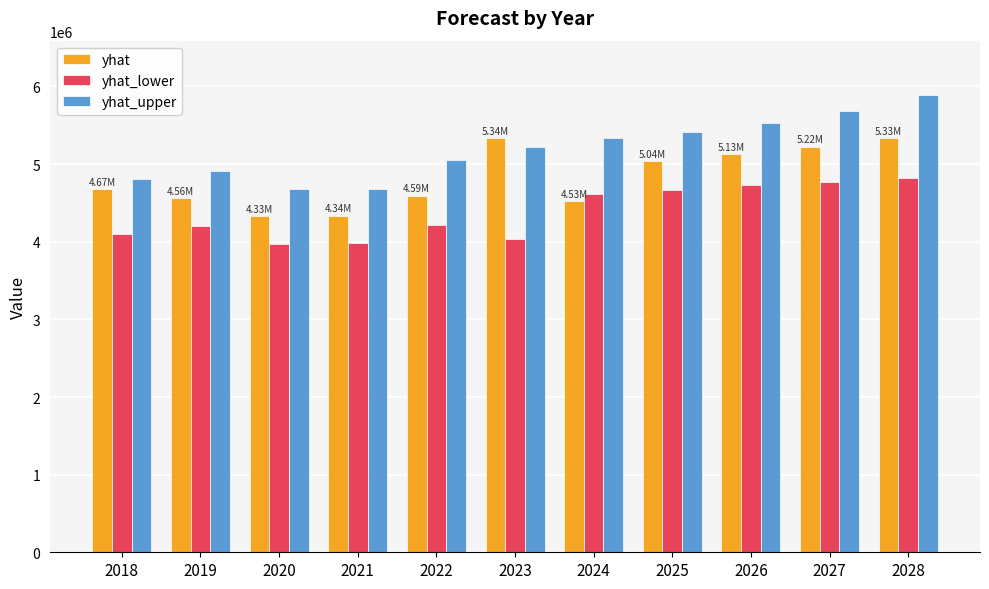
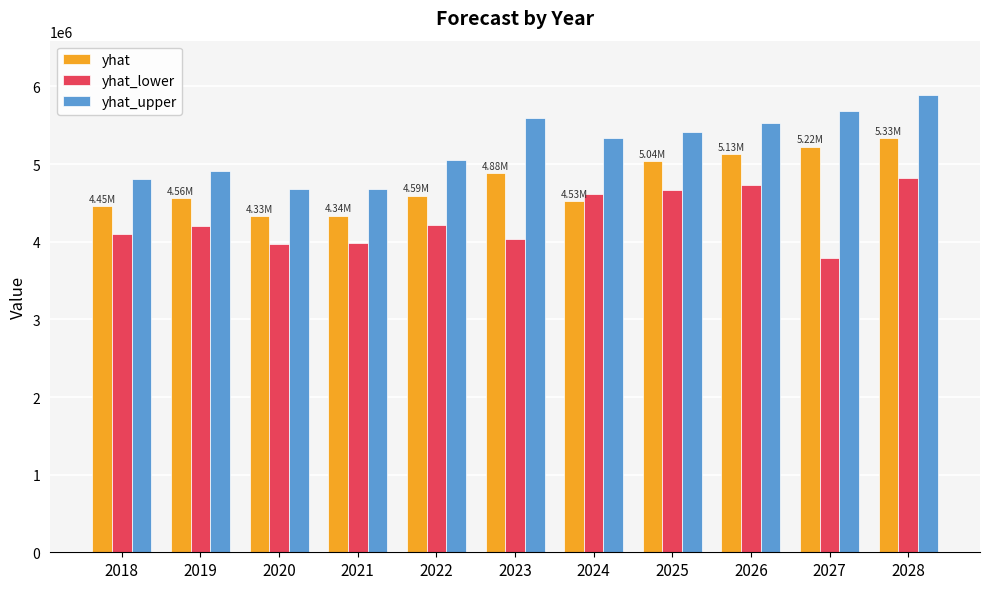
  {
    "yhat": {
-     "2018": "4.67M",
+     "2018": "4.45M",
      "2019": "4.56M",
      "2020": "4.33M",
      "2021": "4.34M",
      "2022": "4.59M",
-     "2023": "5.34M",
+     "2023": "4.88M",
      "2024": "4.53M",
      "2025": "5.04M",
      "2026": "5.13M",
      "2027": "5.22M",
      "2028": "5.33M"
    },
    "yhat_lower": {
      "2018": "4100000",
      "2019": "4200000",
      "2020": "4000000",
      "2021": "4000000",
      "2022": "4200000",
      "2023": "4000000",
      "2024": "4600000",
      "2025": "4700000",
      "2026": "4700000",
-     "2027": "4800000",
+     "2027": "3800000",
      "2028": "4800000"
    },
    "yhat_upper": {
      "2018": "4800000",
      "2019": "4900000",
      "2020": "4700000",
      "2021": "4700000",
      "2022": "5100000",
-     "2023": "5200000",
+     "2023": "5600000",
      "2024": "5300000",
      "2025": "5400000",
      "2026": "5500000",
      "2027": "5700000",
      "2028": "5900000"
    }
  }
